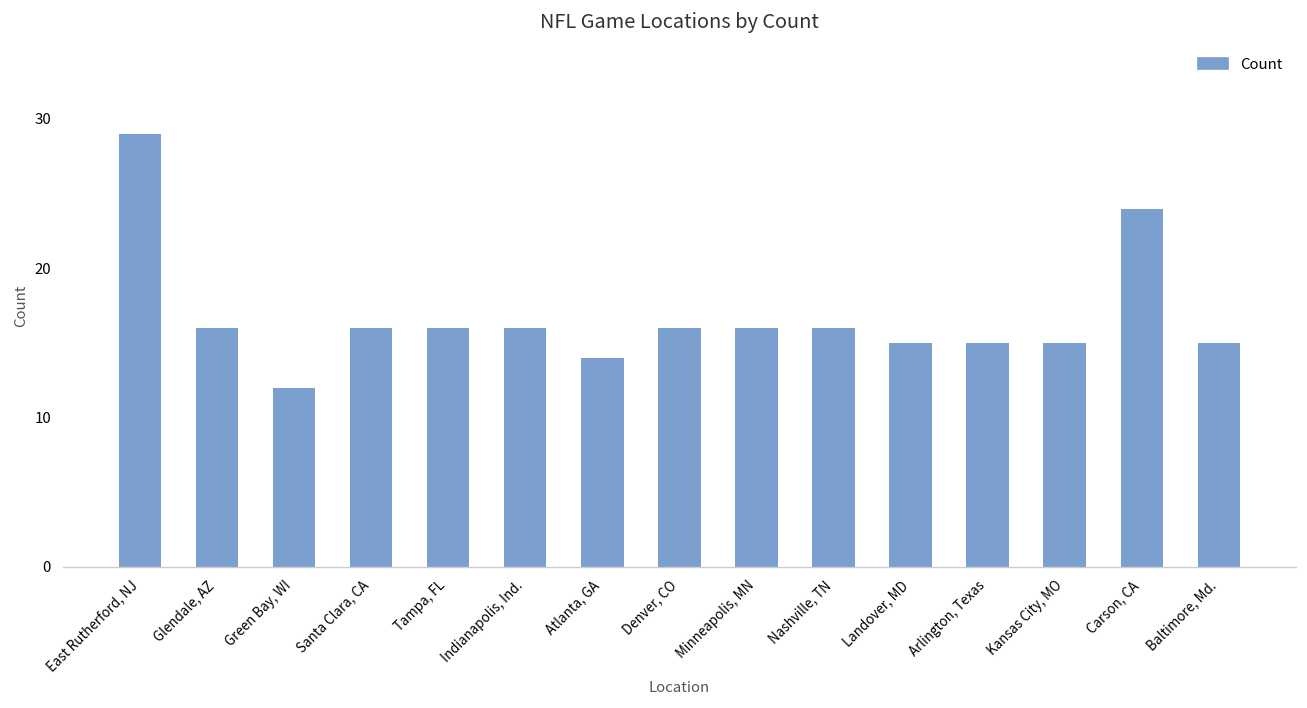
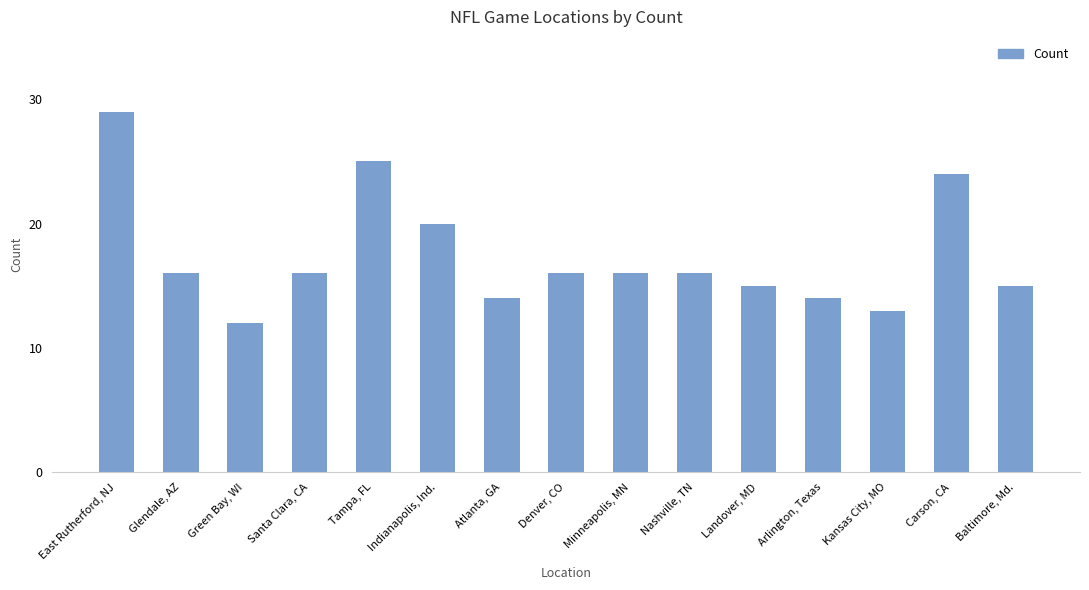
  {
    "East Rutherford, NJ": 29,
    "Glendale, AZ": 16,
    "Green Bay, WI": 12,
    "Santa Clara, CA": 16,
-   "Tampa, FL": 16,
-   "Indianapolis, Ind.": 16,
+   "Tampa, FL": 25,
+   "Indianapolis, Ind.": 20,
    "Atlanta, GA": 14,
    "Denver, CO": 16,
    "Minneapolis, MN": 16,
    "Nashville, TN": 16,
    "Landover, MD": 15,
-   "Arlington, Texas": 15,
-   "Kansas City, MO": 15,
+   "Arlington, Texas": 14,
+   "Kansas City, MO": 13,
    "Carson, CA": 24,
    "Baltimore, Md.": 15
  }
